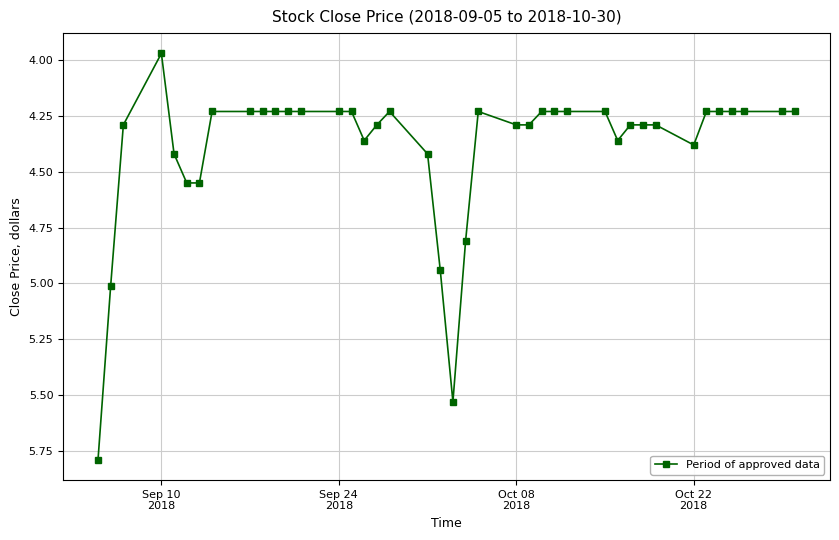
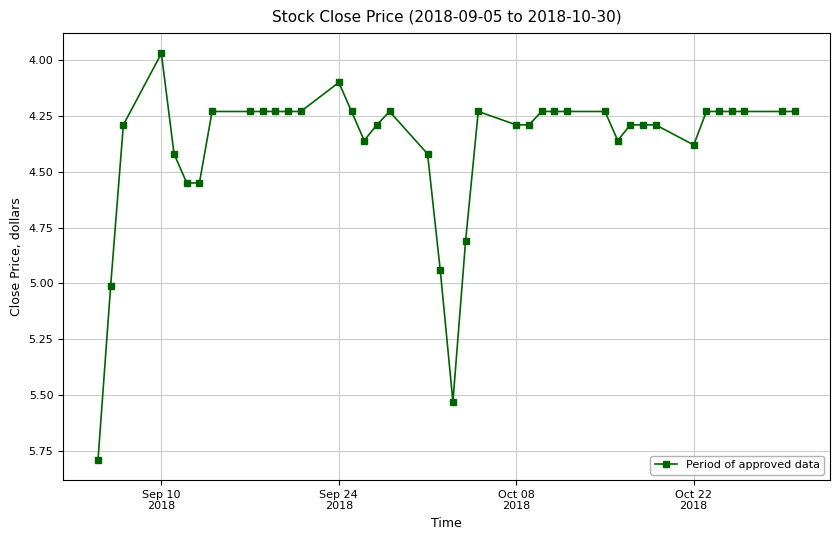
  {
    "Sep 10 2018": 3.97,
-   "Sep 24 2018": 4.23,
+   "Sep 24 2018": 4.10,
    "Oct 08 2018": 4.29,
    "Oct 22 2018": 4.38
  }
